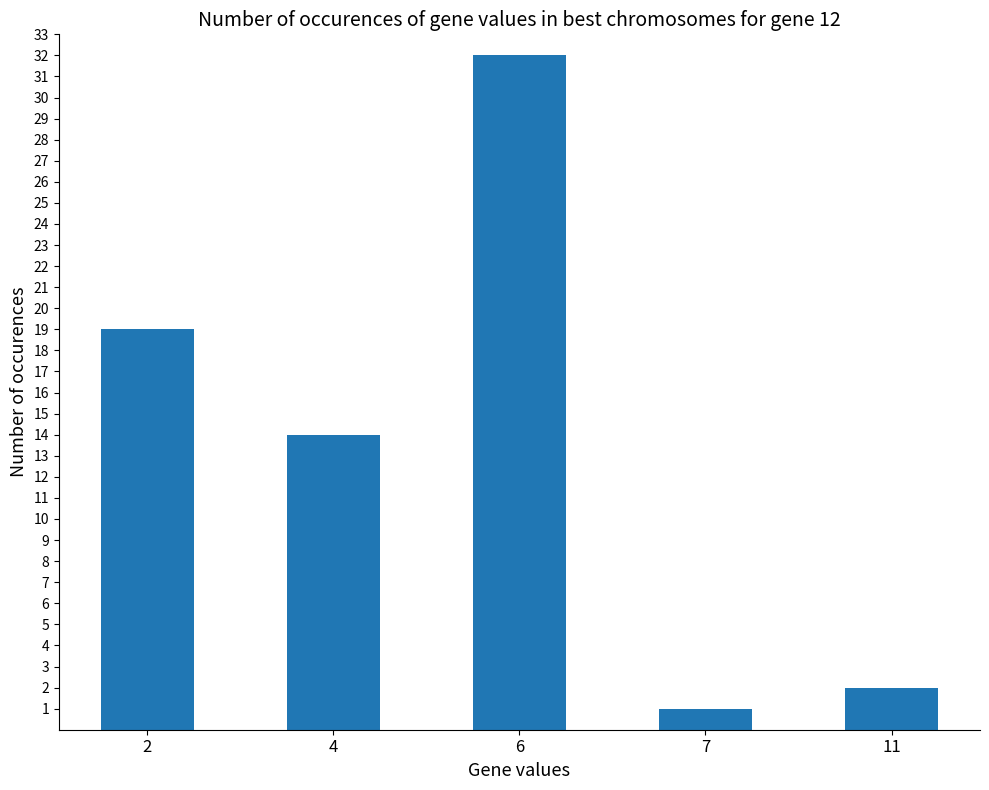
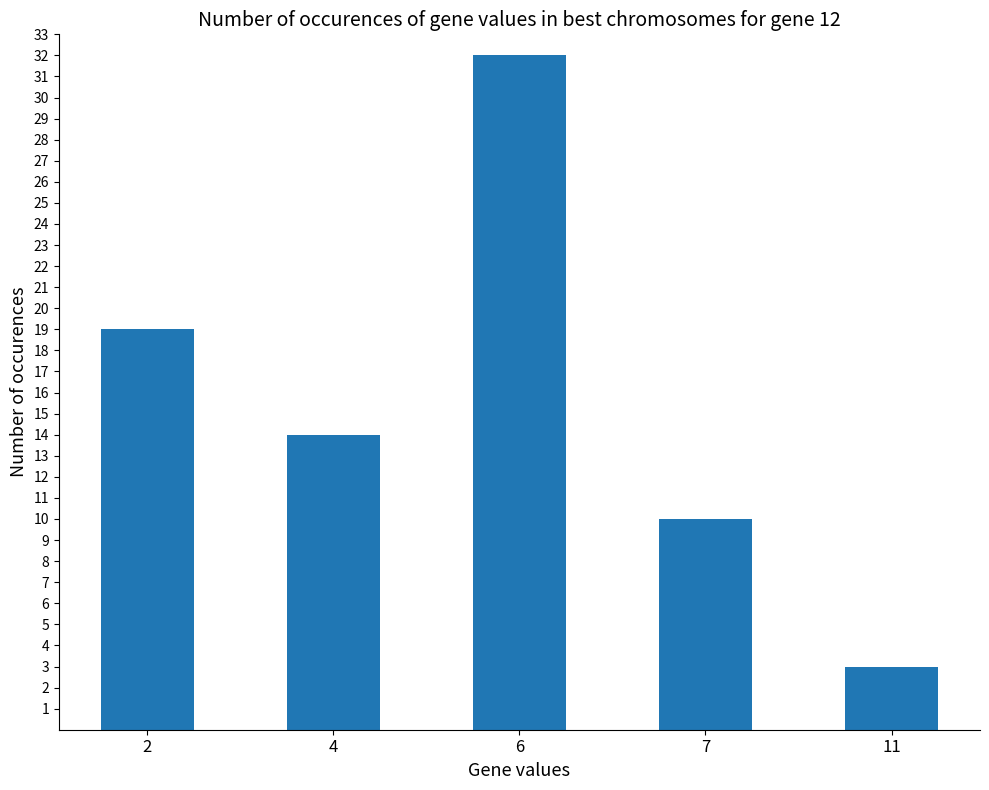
  {
    "2": 19,
    "4": 14,
    "6": 32,
-   "7": 1,
-   "11": 2
+   "7": 10,
+   "11": 3
  }
